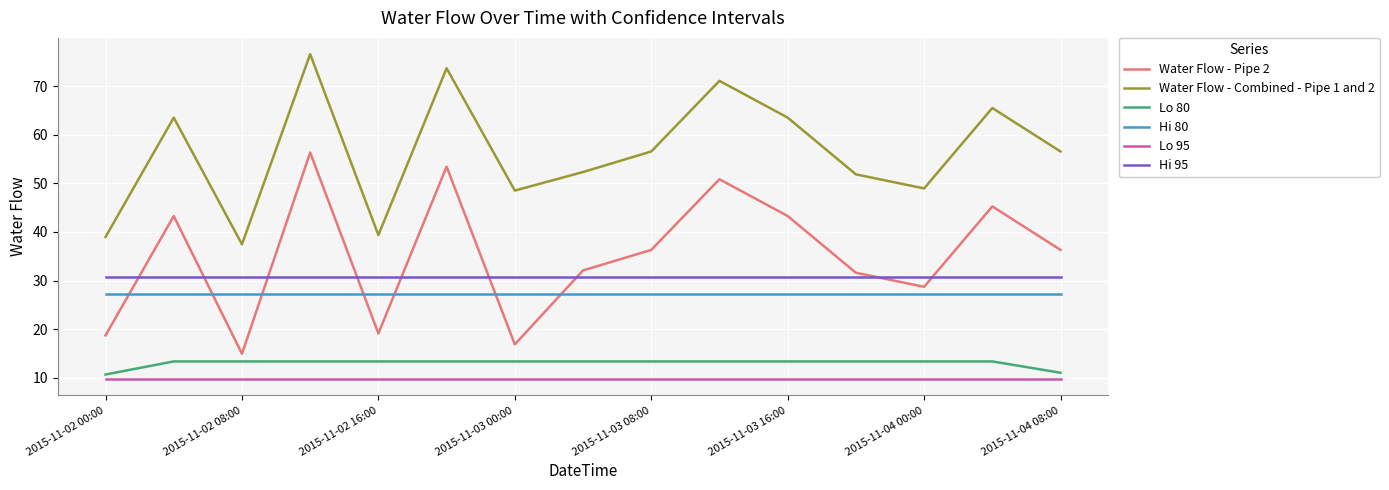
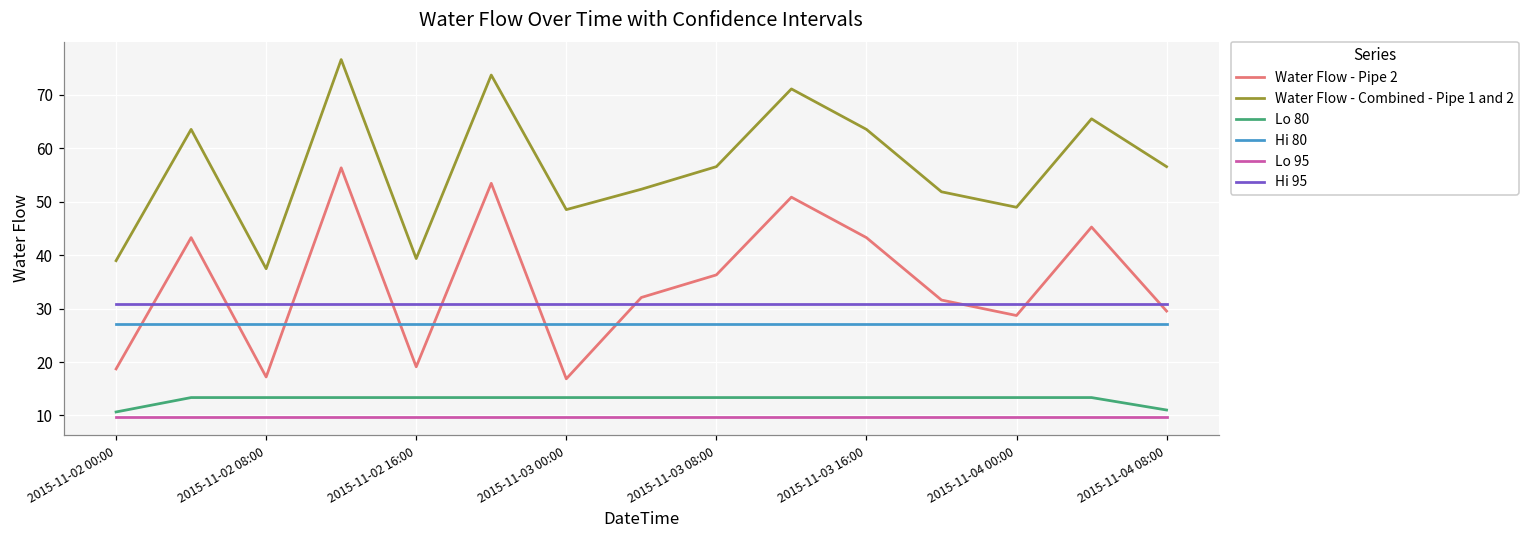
  {
    "Water Flow - Pipe 2": {
      "2015-11-02 00:00": 19,
-     "2015-11-02 08:00": 15,
+     "2015-11-02 08:00": 17,
      "2015-11-02 16:00": 19,
      "2015-11-03 00:00": 17,
      "2015-11-03 08:00": 36,
      "2015-11-03 16:00": 43,
      "2015-11-04 00:00": 29,
-     "2015-11-04 08:00": 36
+     "2015-11-04 08:00": 30
    },
    "Water Flow - Combined - Pipe 1 and 2": {
      "2015-11-02 00:00": 39,
      "2015-11-02 08:00": 37,
      "2015-11-02 16:00": 39,
      "2015-11-03 00:00": 49,
      "2015-11-03 08:00": 57,
      "2015-11-03 16:00": 64,
      "2015-11-04 00:00": 49,
      "2015-11-04 08:00": 57
    },
    "Lo 80": {
      "2015-11-02 00:00": 11,
      "2015-11-02 08:00": 13,
      "2015-11-02 16:00": 13,
      "2015-11-03 00:00": 13,
      "2015-11-03 08:00": 13,
      "2015-11-03 16:00": 13,
      "2015-11-04 00:00": 13,
      "2015-11-04 08:00": 11
    },
    "Hi 80": {
      "2015-11-02 00:00": 27,
      "2015-11-02 08:00": 27,
      "2015-11-02 16:00": 27,
      "2015-11-03 00:00": 27,
      "2015-11-03 08:00": 27,
      "2015-11-03 16:00": 27,
      "2015-11-04 00:00": 27,
      "2015-11-04 08:00": 27
    },
    "Lo 95": {
      "2015-11-02 00:00": 10,
      "2015-11-02 08:00": 10,
      "2015-11-02 16:00": 10,
      "2015-11-03 00:00": 10,
      "2015-11-03 08:00": 10,
      "2015-11-03 16:00": 10,
      "2015-11-04 00:00": 10,
      "2015-11-04 08:00": 10
    },
    "Hi 95": {
      "2015-11-02 00:00": 31,
      "2015-11-02 08:00": 31,
      "2015-11-02 16:00": 31,
      "2015-11-03 00:00": 31,
      "2015-11-03 08:00": 31,
      "2015-11-03 16:00": 31,
      "2015-11-04 00:00": 31,
      "2015-11-04 08:00": 31
    }
  }
